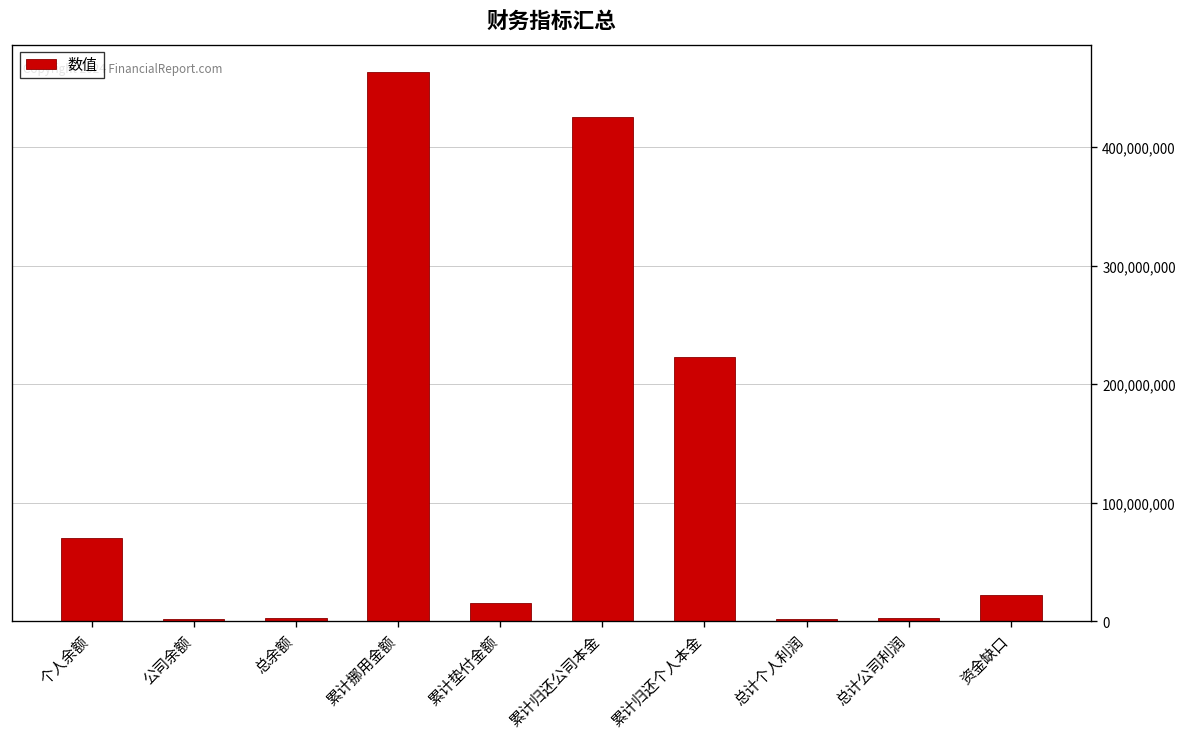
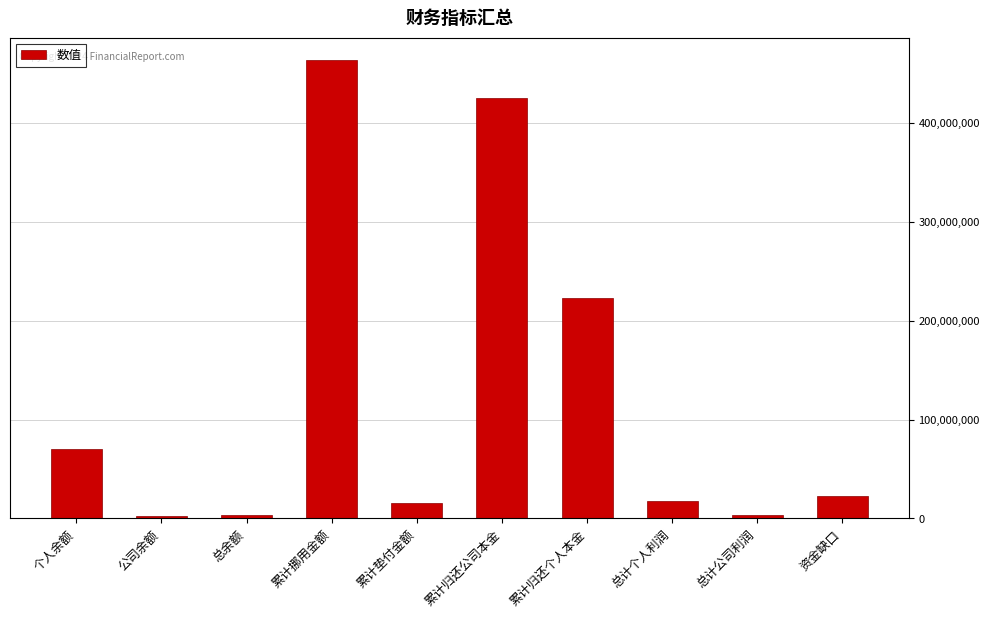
  {
    "个人余额": "70,000,000",
    "总余额": "0",
    "累计挪用金额": "460,000,000",
    "累计垫付金额": "20,000,000",
    "累计归还公司本金": "420,000,000",
    "累计归还个人本金": "220,000,000",
-   "总计个人利润": "0",
+   "总计个人利润": "20,000,000",
    "总计公司利润": "0",
    "资金缺口": "20,000,000"
  }
